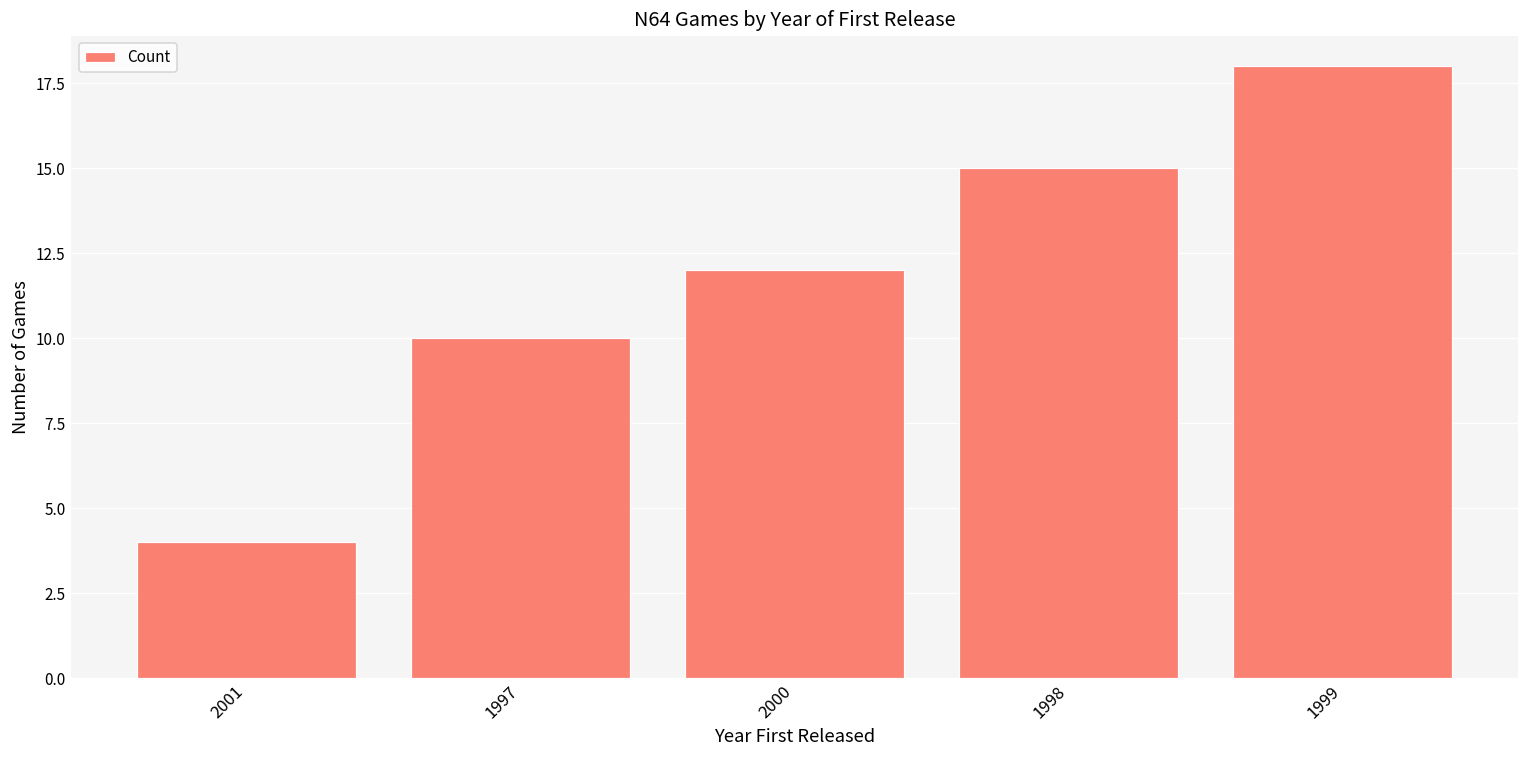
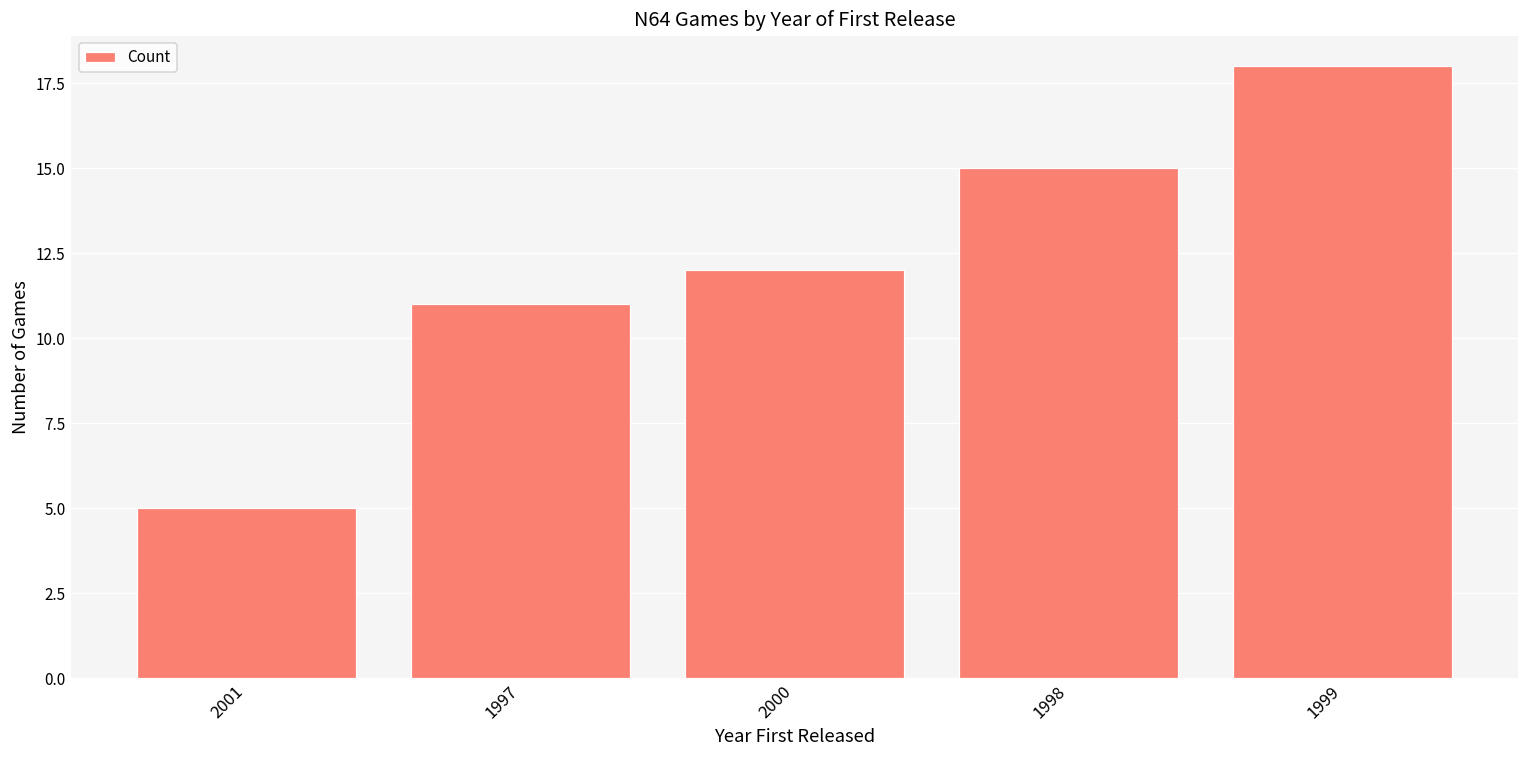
  {
-   "2001": 4,
-   "1997": 10,
+   "2001": 5,
+   "1997": 11,
    "2000": 12,
    "1998": 15,
    "1999": 18
  }
